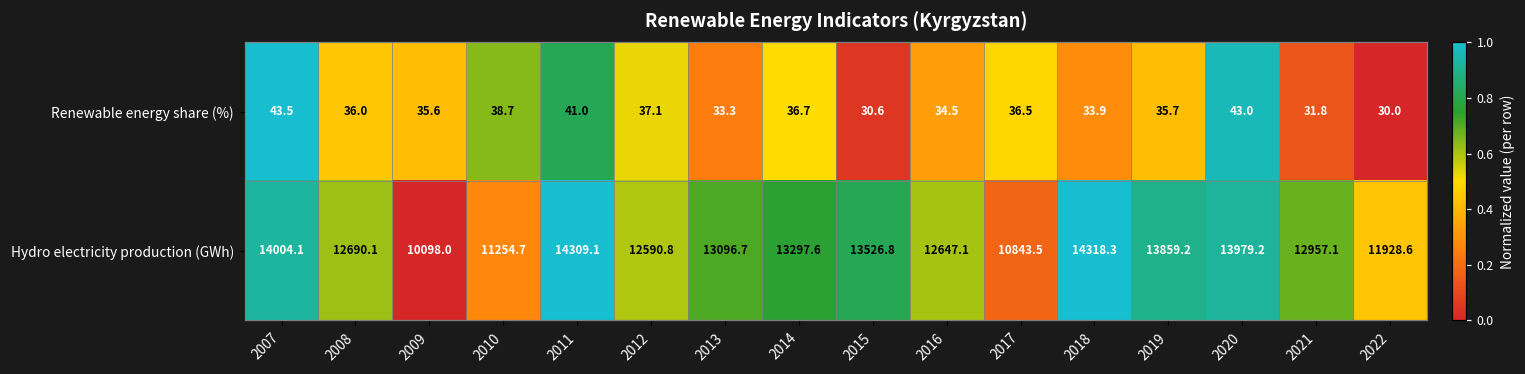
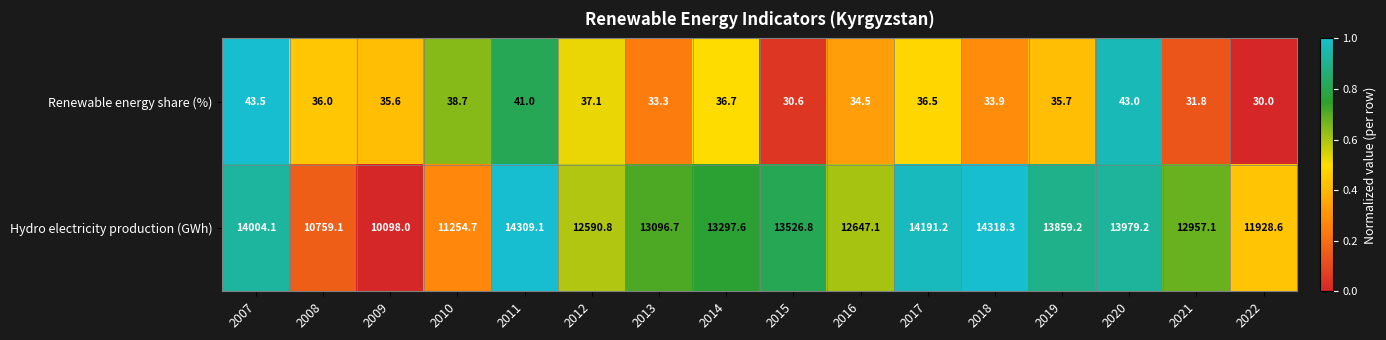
  {
    "Renewable energy share (%)": {
      "2007": 43.5,
      "2008": 36.0,
      "2009": 35.6,
      "2010": 38.7,
      "2011": 41.0,
      "2012": 37.1,
      "2013": 33.3,
      "2014": 36.7,
      "2015": 30.6,
      "2016": 34.5,
      "2017": 36.5,
      "2018": 33.9,
      "2019": 35.7,
      "2020": 43.0,
      "2021": 31.8,
      "2022": 30.0
    },
    "Hydro electricity production (GWh)": {
      "2007": 14004.1,
-     "2008": 12690.1,
+     "2008": 10759.1,
      "2009": 10098.0,
      "2010": 11254.7,
      "2011": 14309.1,
      "2012": 12590.8,
      "2013": 13096.7,
      "2014": 13297.6,
      "2015": 13526.8,
      "2016": 12647.1,
-     "2017": 10843.5,
+     "2017": 14191.2,
      "2018": 14318.3,
      "2019": 13859.2,
      "2020": 13979.2,
      "2021": 12957.1,
      "2022": 11928.6
    }
  }
